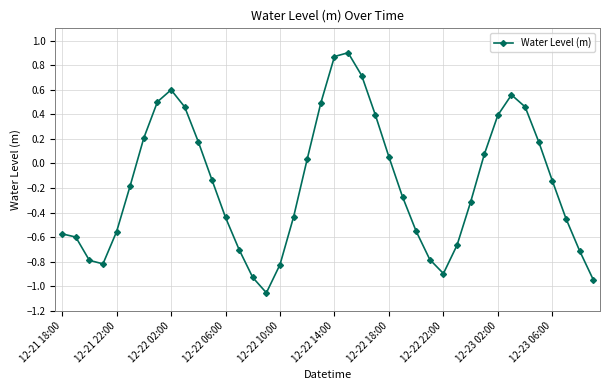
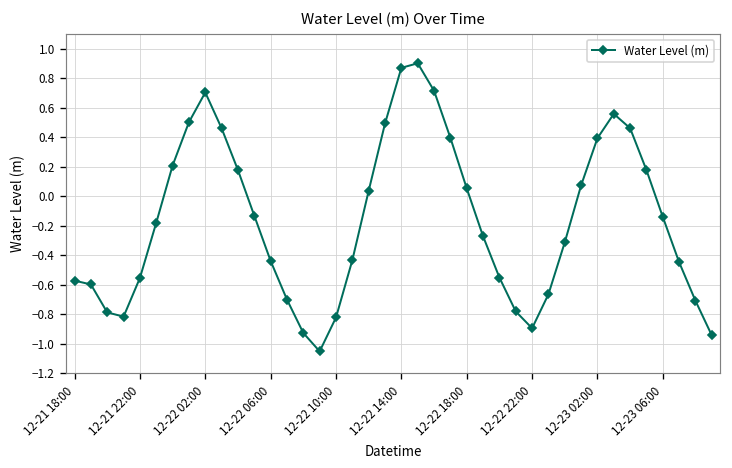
  {
    "12-21 18:00": -0.57,
    "12-21 22:00": -0.55,
-   "12-22 02:00": 0.60,
+   "12-22 02:00": 0.70,
    "12-22 06:00": -0.44,
    "12-22 10:00": -0.82,
    "12-22 14:00": 0.87,
    "12-22 18:00": 0.05,
    "12-22 22:00": -0.90,
    "12-23 02:00": 0.39,
    "12-23 06:00": -0.14
  }
